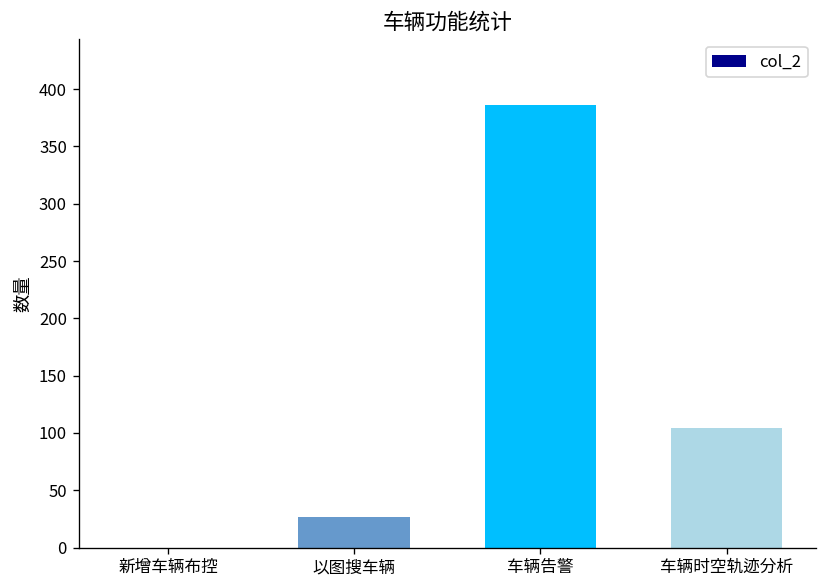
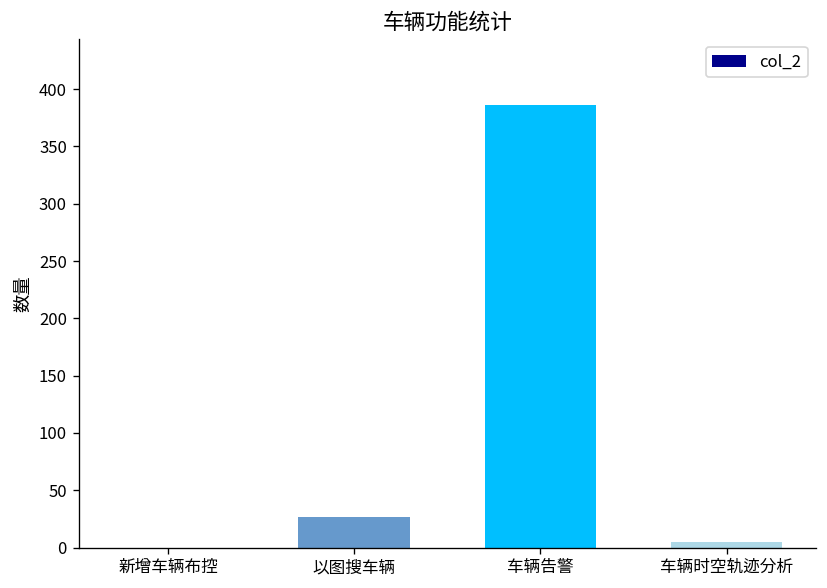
  {
    "新增车辆布控": 0,
    "以图搜车辆": 30,
    "车辆告警": 390,
-   "车辆时空轨迹分析": 100
+   "车辆时空轨迹分析": 10
  }
